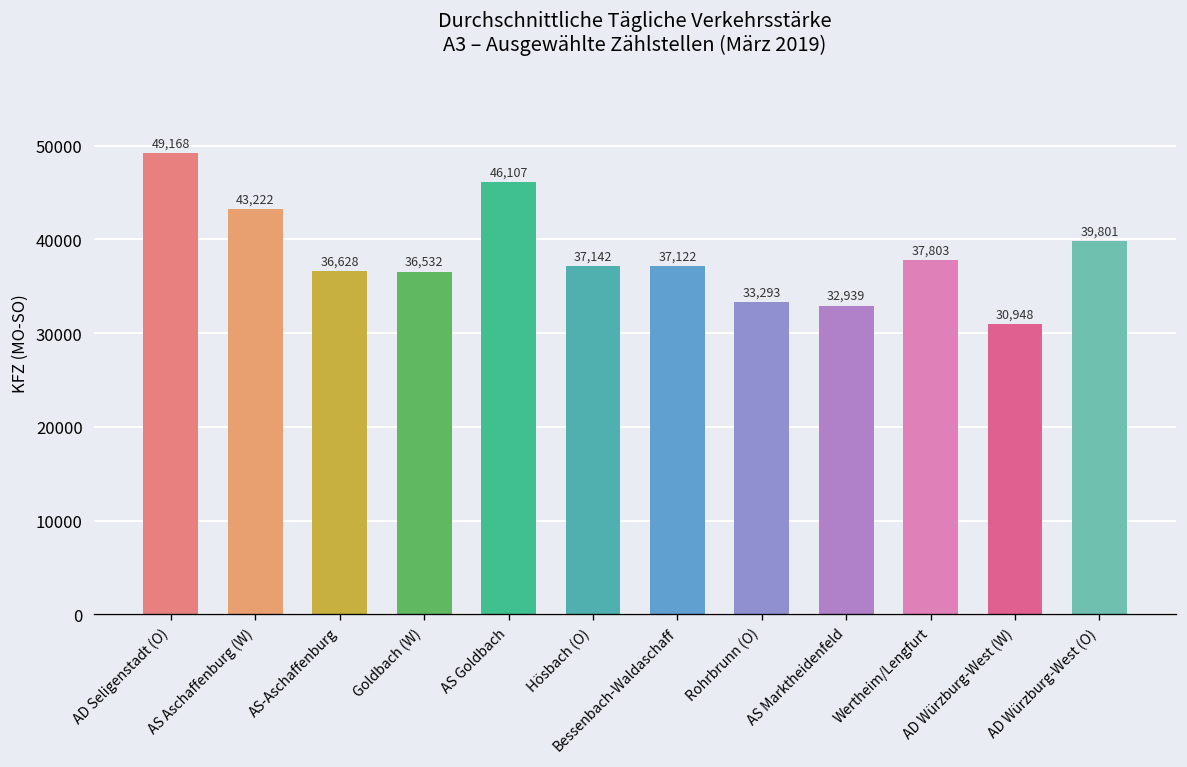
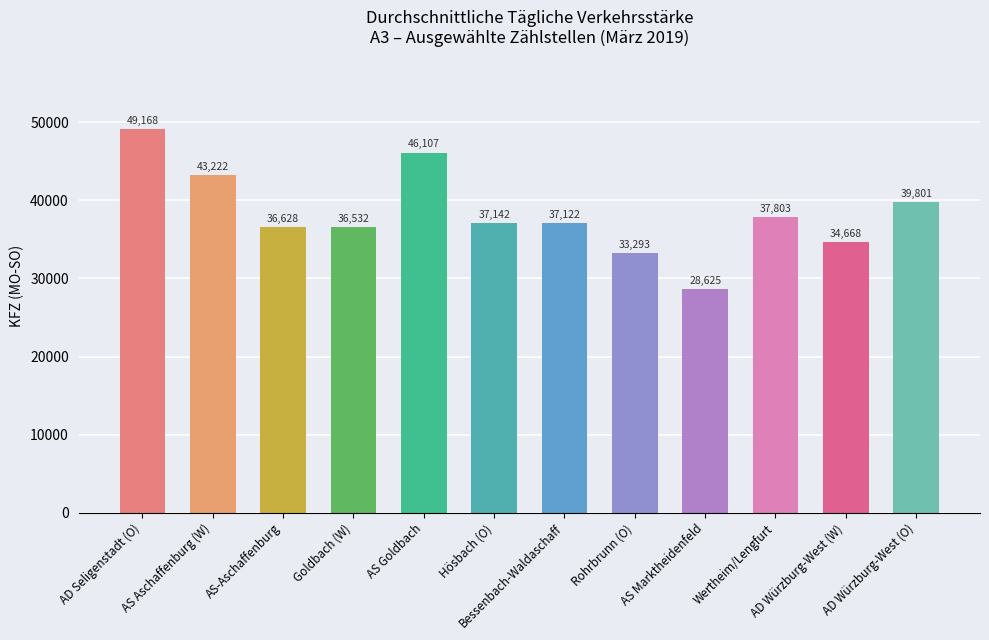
  {
    "AD Seligenstadt (O)": "49,168",
    "AS Aschaffenburg (W)": "43,222",
    "AS-Aschaffenburg": "36,628",
    "Goldbach (W)": "36,532",
    "AS Goldbach": "46,107",
    "Hösbach (O)": "37,142",
    "Bessenbach-Waldaschaff": "37,122",
    "Rohrbrunn (O)": "33,293",
-   "AS Marktheidenfeld": "32,939",
+   "AS Marktheidenfeld": "28,625",
    "Wertheim/Lengfurt": "37,803",
-   "AD Würzburg-West (W)": "30,948",
+   "AD Würzburg-West (W)": "34,668",
    "AD Würzburg-West (O)": "39,801"
  }
